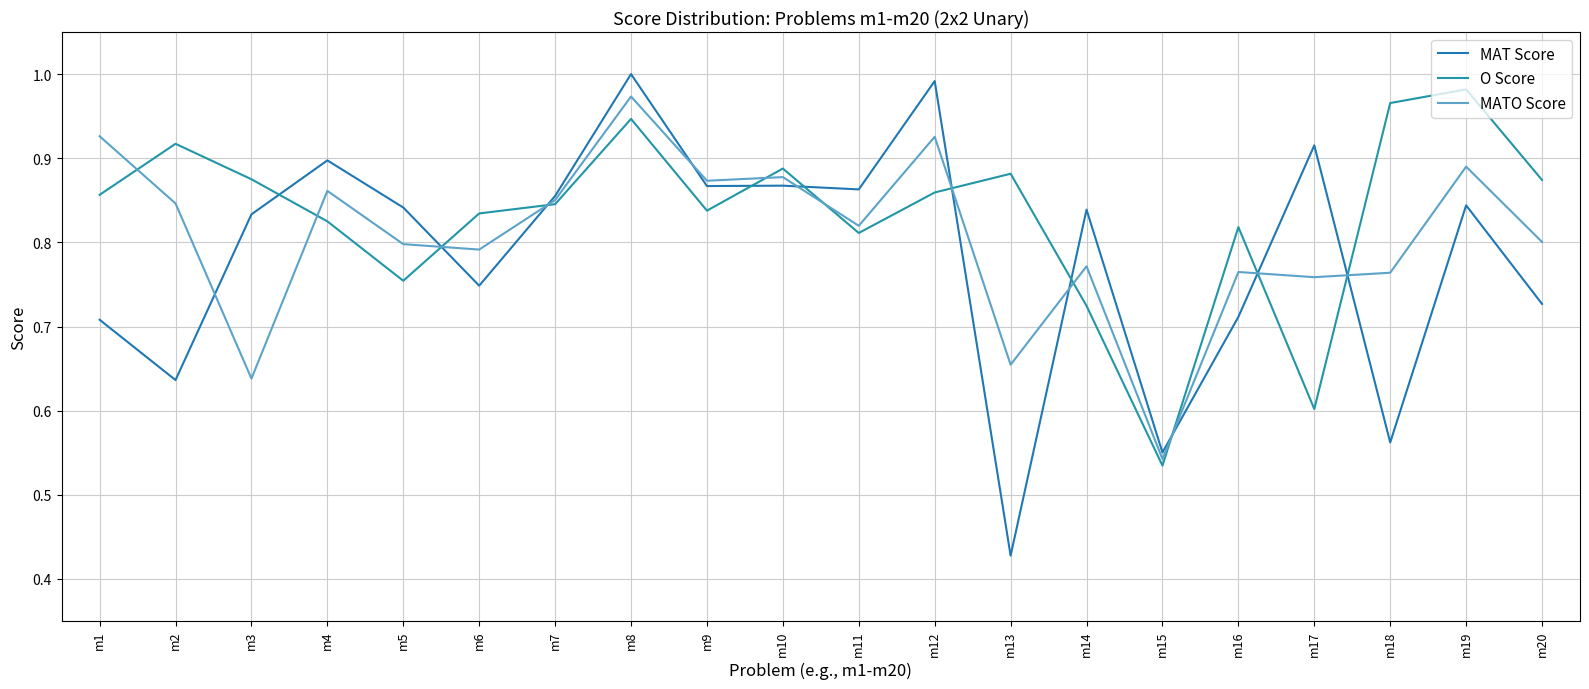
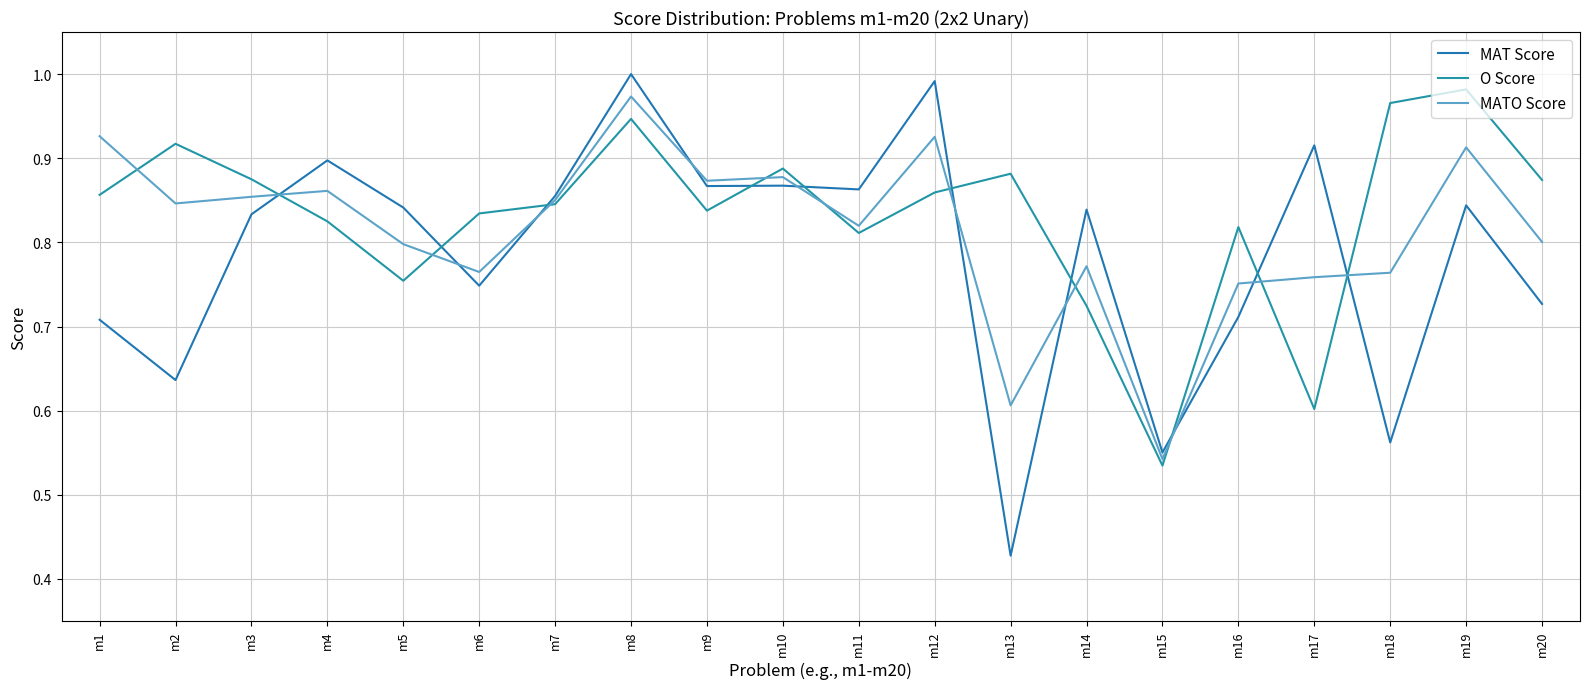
  {
    "MATO Score": {
      "m1": 0.93,
      "m2": 0.85,
-     "m3": 0.64,
+     "m3": 0.85,
      "m4": 0.86,
      "m5": 0.80,
-     "m6": 0.79,
+     "m6": 0.76,
      "m7": 0.85,
      "m8": 0.97,
      "m9": 0.87,
      "m10": 0.88,
      "m11": 0.82,
      "m12": 0.93,
-     "m13": 0.65,
+     "m13": 0.61,
      "m14": 0.77,
      "m15": 0.54,
-     "m16": 0.76,
+     "m16": 0.75,
      "m17": 0.76,
      "m18": 0.76,
-     "m19": 0.89,
+     "m19": 0.91,
      "m20": 0.80
    }
  }
